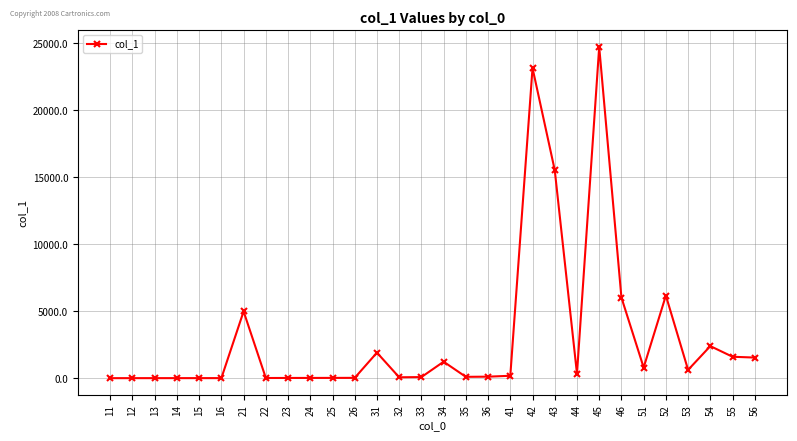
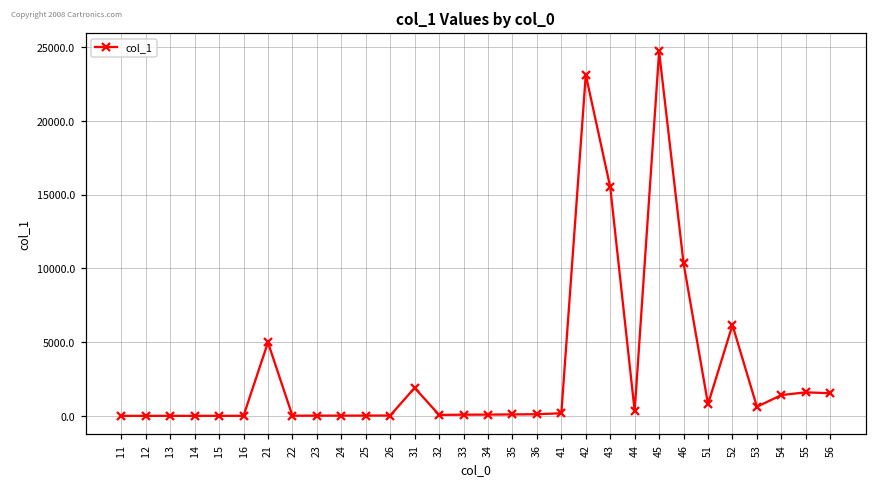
  {
    "11": 0,
    "12": 0,
    "13": 0,
    "14": 0,
    "15": 0,
    "16": 0,
    "21": 5000,
    "22": 0,
    "23": 0,
    "24": 0,
    "25": 0,
    "26": 0,
    "31": 1900,
    "32": 100,
    "33": 100,
-   "34": 1200,
+   "34": 100,
    "35": 100,
    "36": 100,
    "41": 200,
    "42": 23100,
    "43": 15500,
    "44": 300,
    "45": 24700,
-   "46": 6000,
+   "46": 10400,
    "51": 800,
    "52": 6200,
    "53": 600,
-   "54": 2400,
+   "54": 1400,
    "55": 1600,
    "56": 1500
  }
